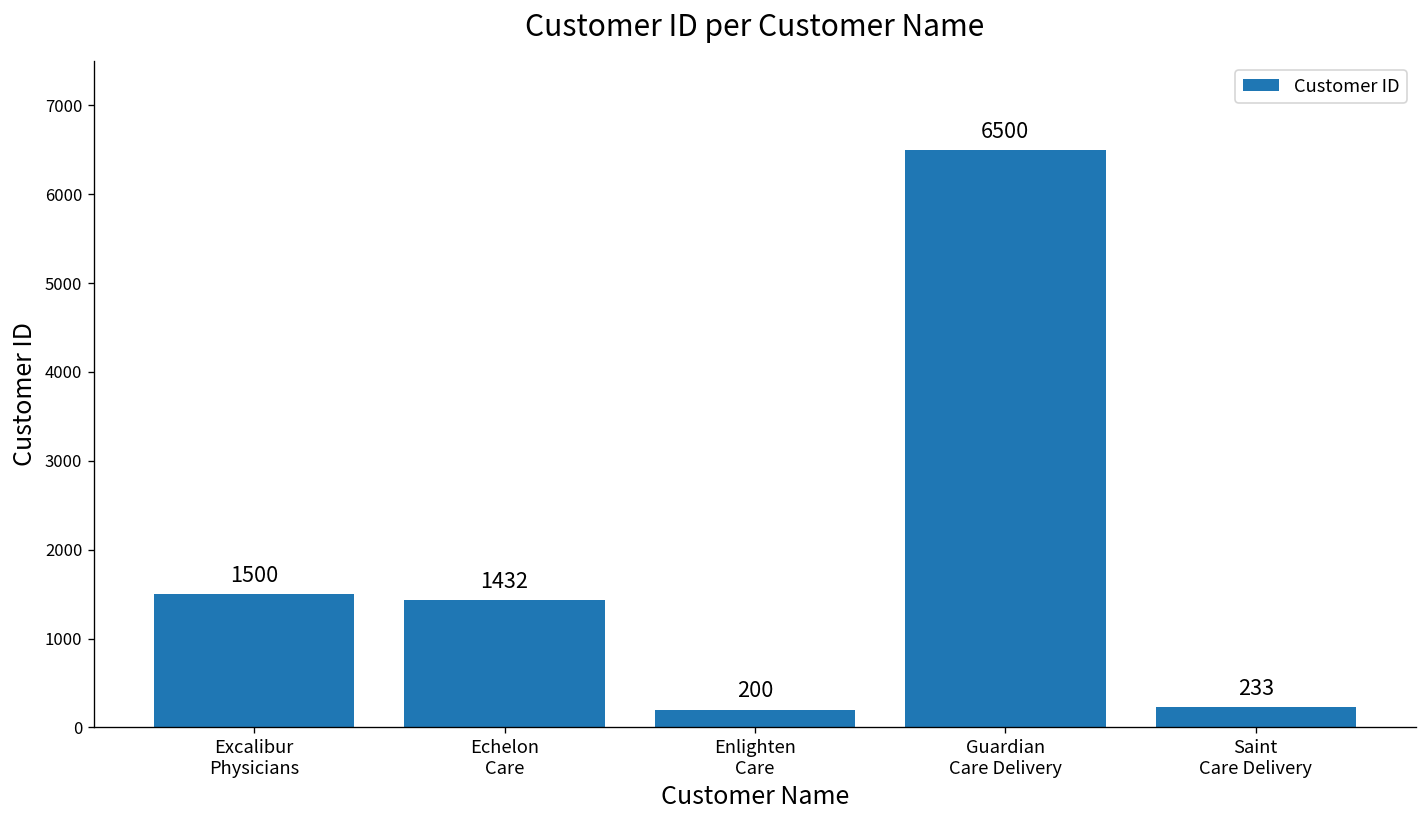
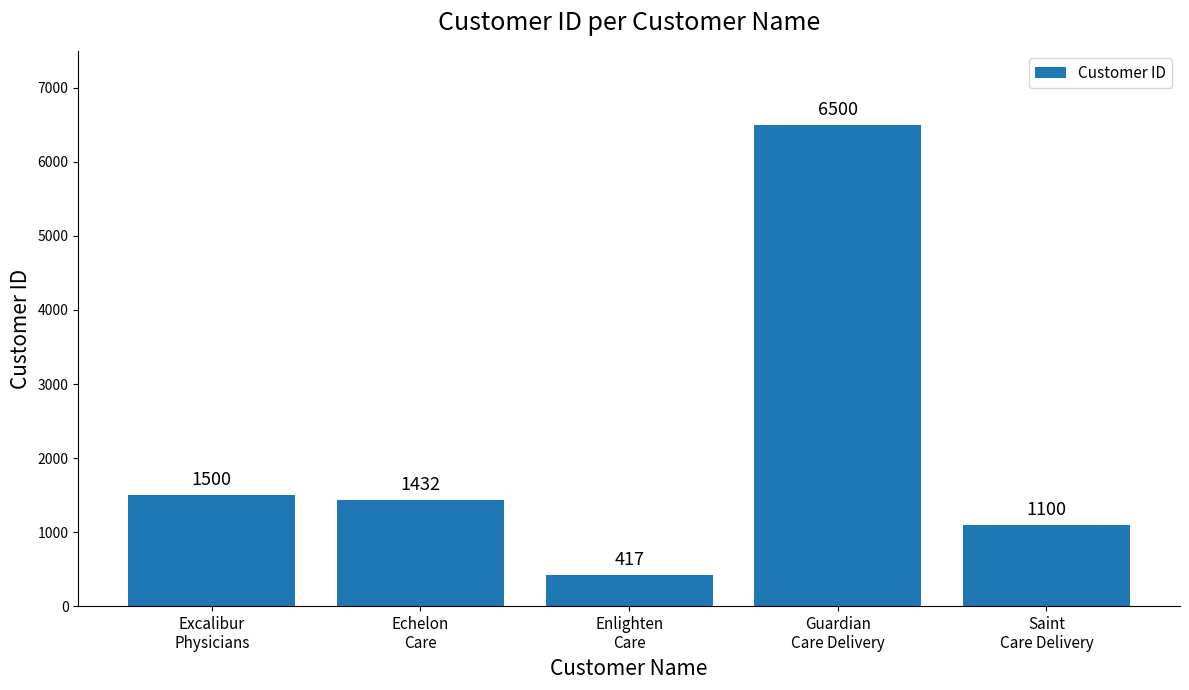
  {
    "Excalibur Physicians": 1500,
    "Echelon Care": 1432,
-   "Enlighten Care": 200,
+   "Enlighten Care": 417,
    "Guardian Care Delivery": 6500,
-   "Saint Care Delivery": 233
+   "Saint Care Delivery": 1100
  }
